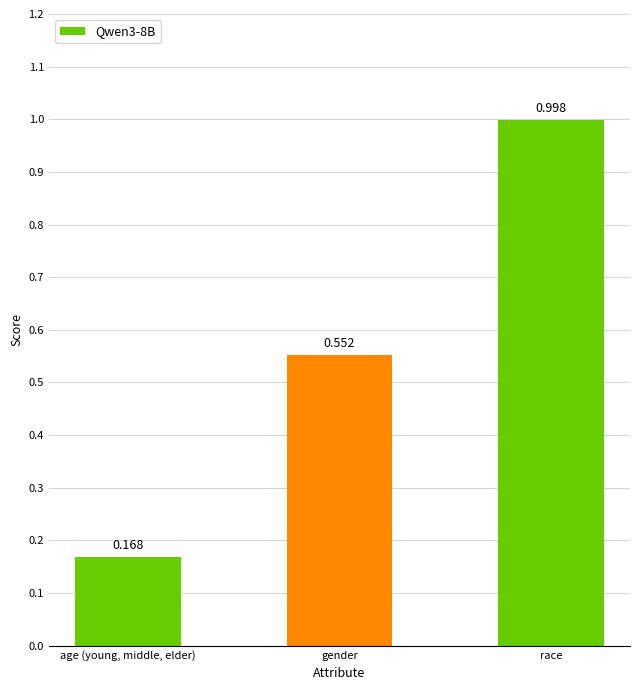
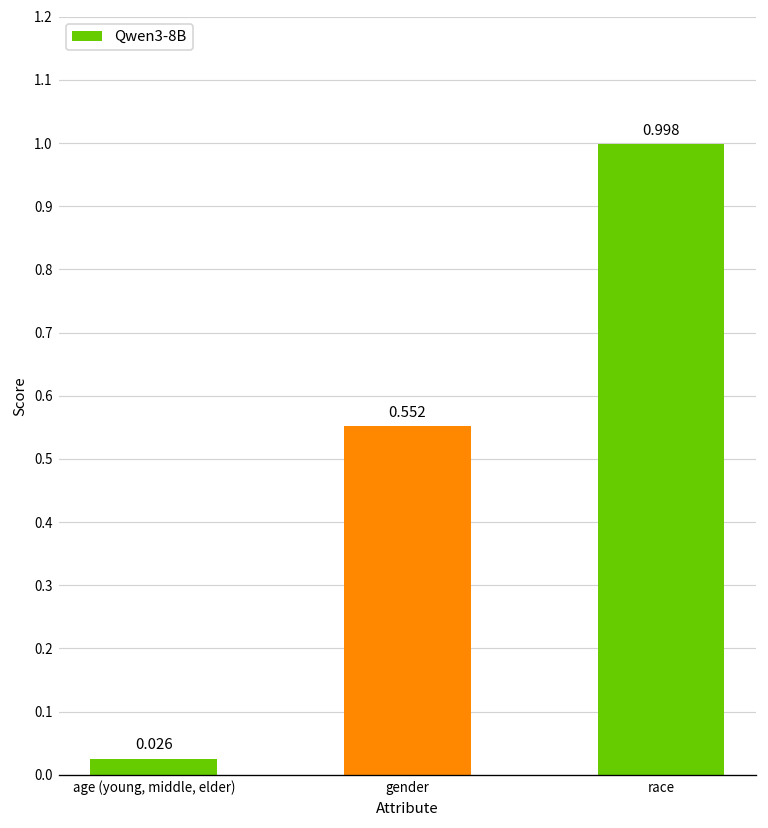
  {
-   "age (young, middle, elder)": 0.168,
+   "age (young, middle, elder)": 0.026,
    "gender": 0.552,
    "race": 0.998
  }
